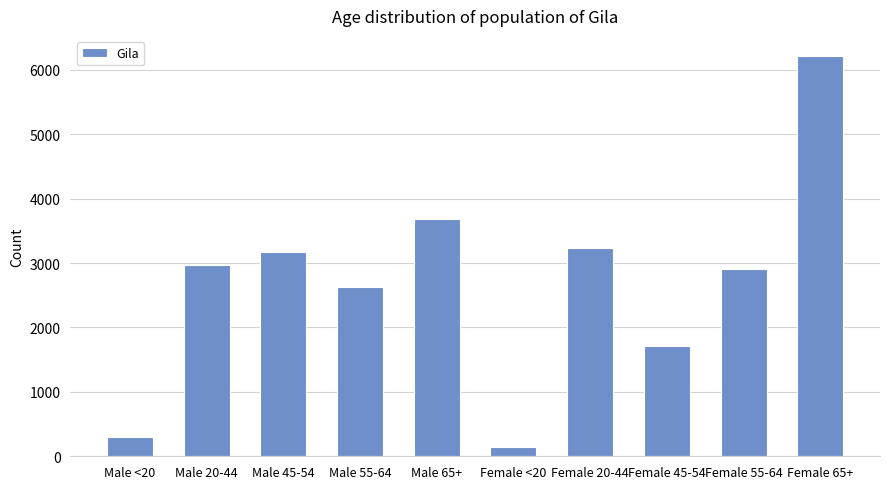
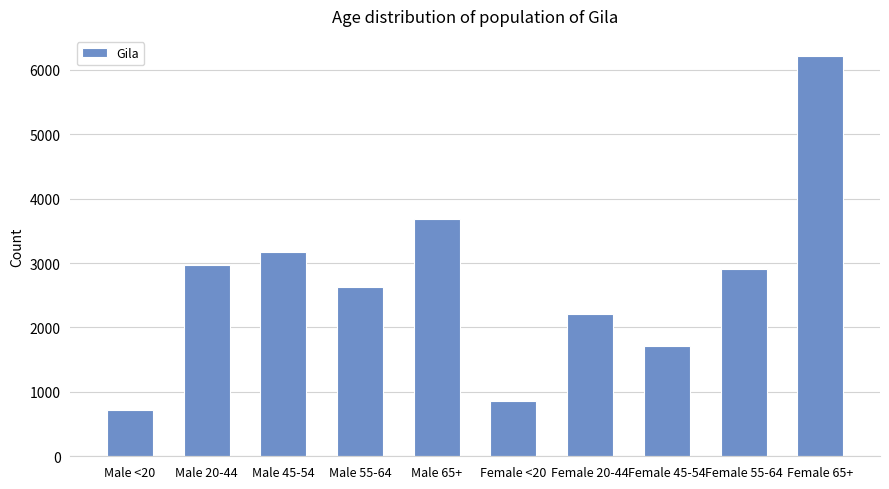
  {
-   "Male <20": 300,
+   "Male <20": 700,
    "Male 20-44": 3000,
    "Male 45-54": 3200,
    "Male 55-64": 2600,
    "Male 65+": 3700,
-   "Female <20": 100,
-   "Female 20-44": 3200,
+   "Female <20": 900,
+   "Female 20-44": 2200,
    "Female 45-54": 1700,
    "Female 55-64": 2900,
    "Female 65+": 6200
  }
